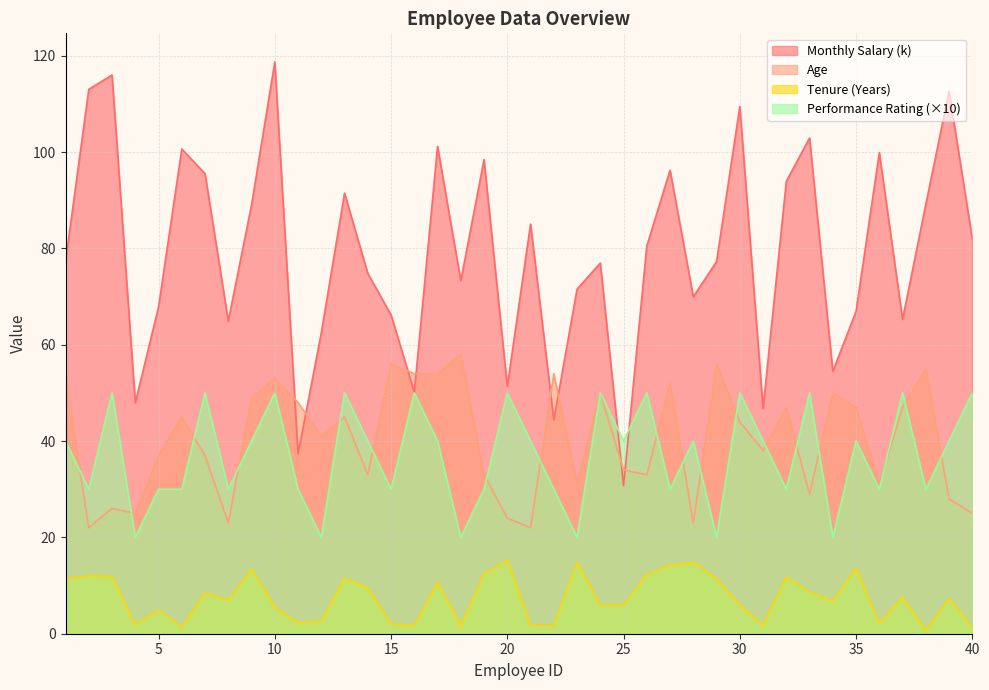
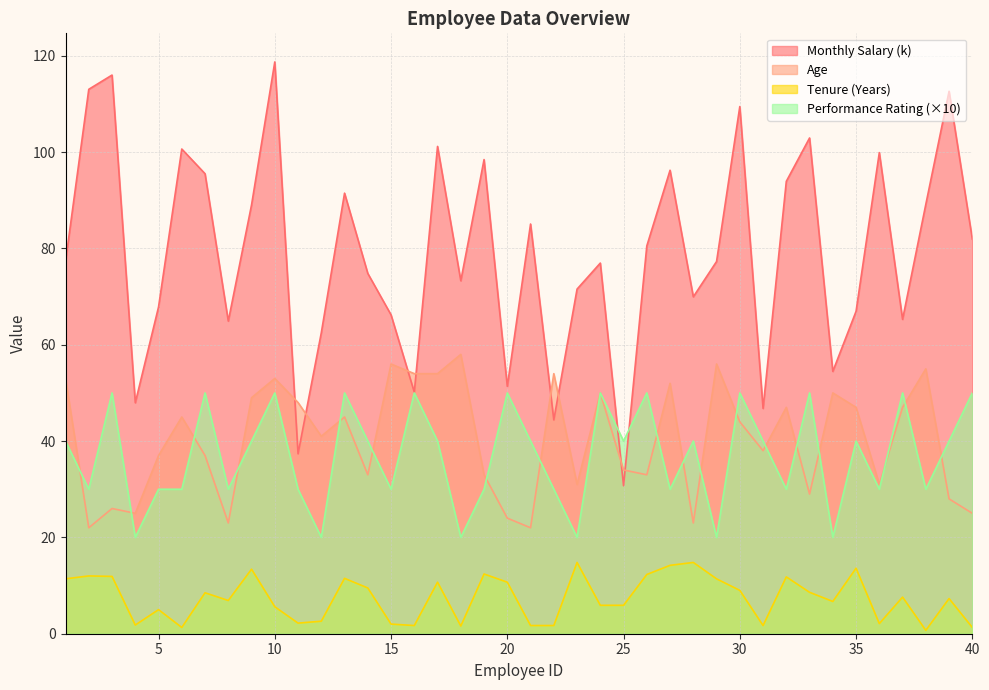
  {
    "Tenure (Years)": {
      "5": 5,
      "10": 6,
      "15": 2,
-     "20": 15,
+     "20": 11,
      "25": 6,
-     "30": 6,
+     "30": 9,
      "35": 14,
      "40": 1
    },
    "Performance Rating (×10)": {
      "5": 30,
      "10": 50,
      "15": 30,
      "20": 50,
      "25": 40,
      "30": 50,
      "35": 40,
      "40": 50
    }
  }
